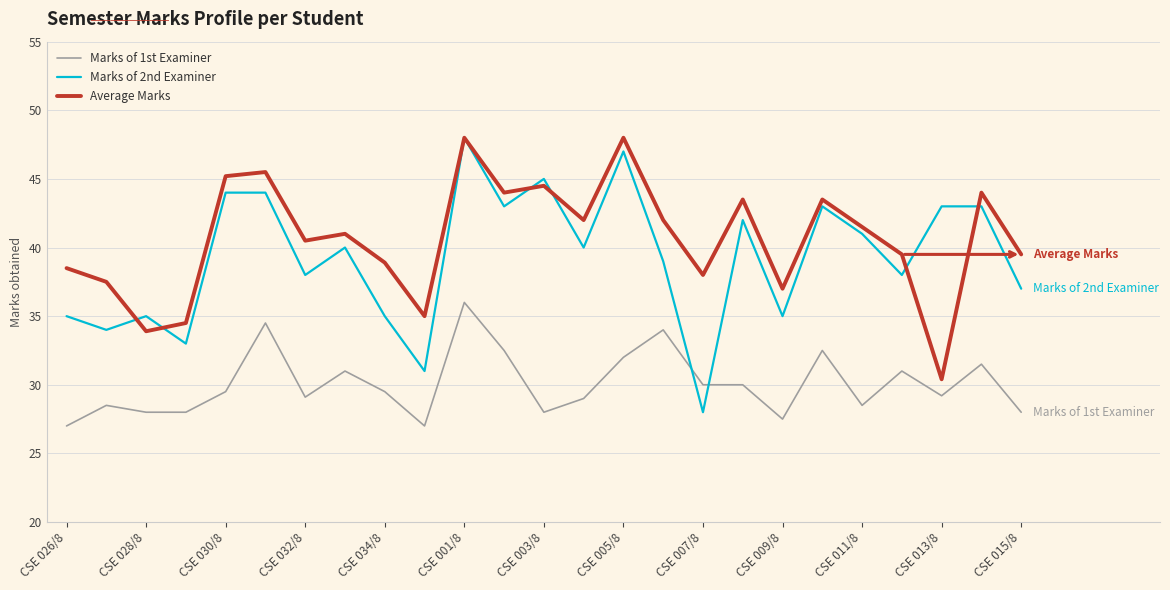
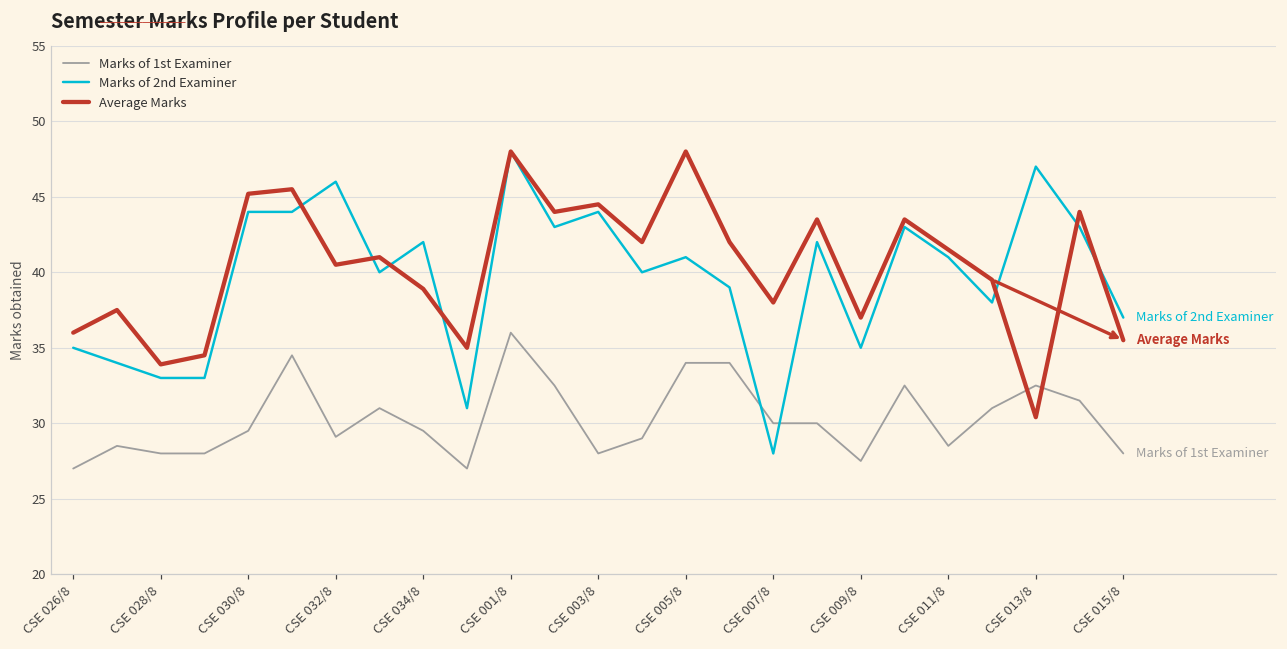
  {
    "Marks of 1st Examiner": {
      "CSE 026/8": 27.0,
      "CSE 028/8": 28.0,
      "CSE 030/8": 29.5,
      "CSE 032/8": 29.1,
      "CSE 034/8": 29.5,
      "CSE 001/8": 36.0,
      "CSE 003/8": 28.0,
-     "CSE 005/8": 32,
+     "CSE 005/8": 34,
      "CSE 007/8": 30.0,
      "CSE 009/8": 27.5,
      "CSE 011/8": 28.5,
-     "CSE 013/8": 29.2
+     "CSE 013/8": 32.5
    },
    "Marks of 2nd Examiner": {
      "CSE 026/8": 35,
-     "CSE 028/8": 35,
+     "CSE 028/8": 33,
      "CSE 030/8": 44,
-     "CSE 032/8": 38,
-     "CSE 034/8": 35,
-     "CSE 003/8": 45,
-     "CSE 005/8": 47,
+     "CSE 032/8": 46,
+     "CSE 034/8": 42,
+     "CSE 003/8": 44,
+     "CSE 005/8": 41,
      "CSE 007/8": 28,
      "CSE 009/8": 35,
      "CSE 011/8": 41,
-     "CSE 013/8": 43
+     "CSE 013/8": 47
    },
    "Average Marks": {
-     "CSE 026/8": 38.5,
+     "CSE 026/8": 36.0,
      "CSE 028/8": 33.9,
      "CSE 030/8": 45.2,
      "CSE 032/8": 40.5,
      "CSE 034/8": 38.9,
      "CSE 003/8": 44.5,
      "CSE 005/8": 48.0,
      "CSE 007/8": 38.0,
      "CSE 009/8": 37.0,
      "CSE 011/8": 41.5,
      "CSE 013/8": 30.4,
-     "CSE 015/8": 39.5
+     "CSE 015/8": 35.5
    }
  }
